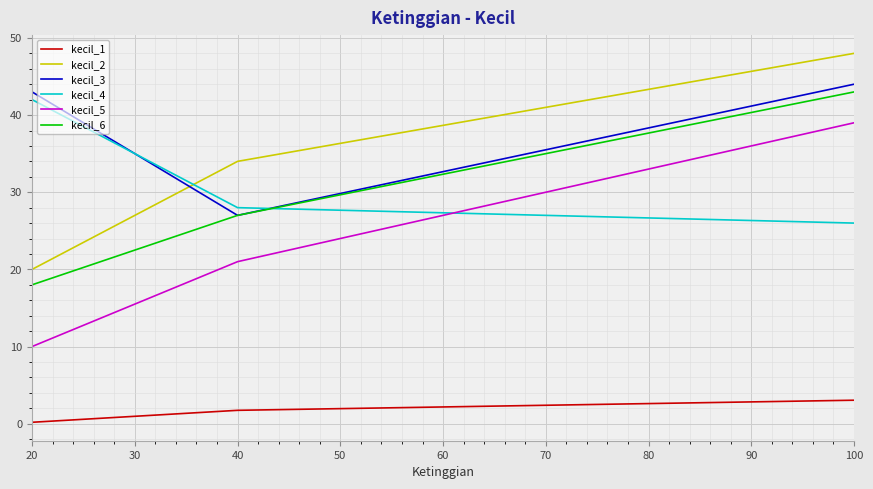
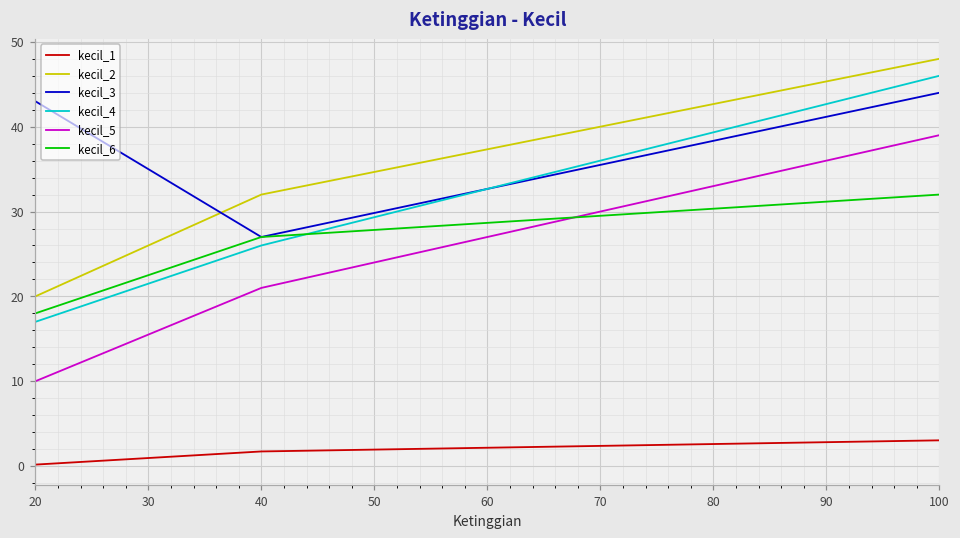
  {
    "kecil_1": {
      "20": 0,
      "40": 2,
      "100": 3
    },
    "kecil_2": {
      "20": 20,
-     "40": 34,
+     "40": 32,
      "100": 48
    },
    "kecil_3": {
      "20": 43,
      "100": 44
    },
    "kecil_4": {
-     "20": 42,
-     "40": 28,
-     "100": 26
+     "20": 17,
+     "40": 26,
+     "100": 46
    },
    "kecil_5": {
      "20": 10,
      "40": 21,
      "100": 39
    },
    "kecil_6": {
      "20": 18,
-     "100": 43
+     "100": 32
    }
  }
